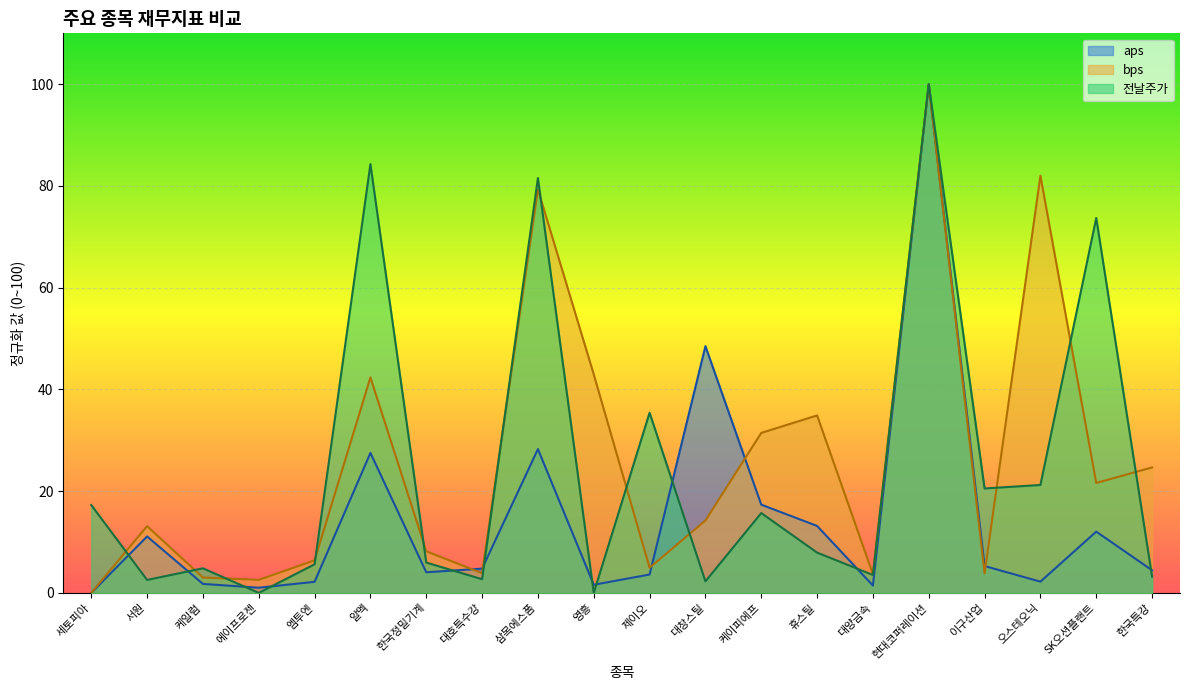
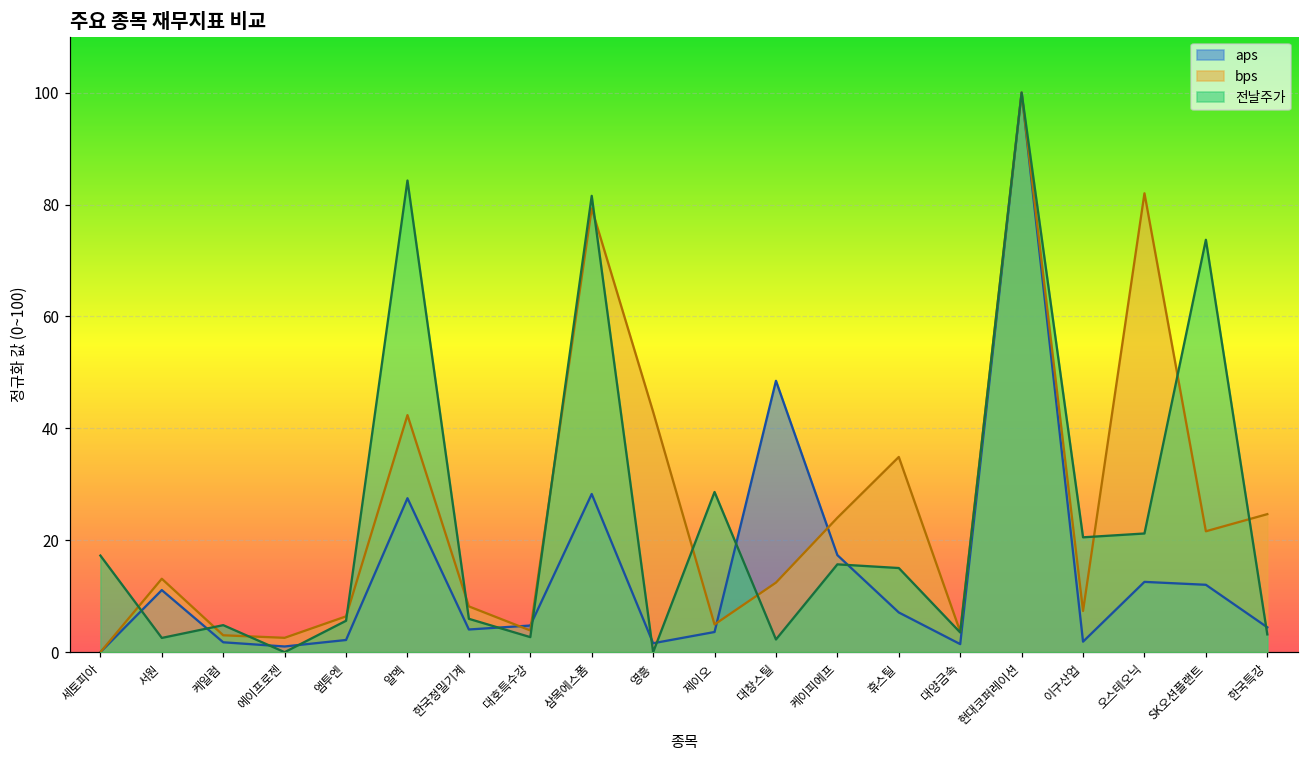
  {
    "aps": {
      "서원": 11,
      "케일럼": 2,
      "에이프로젠": 1,
      "엠투엔": 2,
      "알멕": 28,
      "한국정밀기계": 4,
      "대호특수강": 5,
      "삼목에스폼": 28,
      "영흥": 2,
      "제이오": 4,
      "대창스틸": 48,
      "케이피에프": 17,
-     "휴스틸": 13,
+     "휴스틸": 7,
      "대양금속": 1,
-     "이구산업": 5,
-     "오스테오닉": 2,
+     "이구산업": 2,
+     "오스테오닉": 13,
      "SK오션플랜트": 12,
      "한국특강": 4
    },
    "bps": {
      "서원": 13,
      "케일럼": 3,
      "에이프로젠": 3,
      "엠투엔": 6,
      "알멕": 42,
      "한국정밀기계": 8,
      "대호특수강": 4,
      "삼목에스폼": 79,
      "영흥": 43,
      "제이오": 5,
-     "대창스틸": 14,
-     "케이피에프": 31,
+     "대창스틸": 12,
+     "케이피에프": 24,
      "휴스틸": 35,
-     "이구산업": 4,
+     "이구산업": 7,
      "오스테오닉": 82,
      "SK오션플랜트": 22,
      "한국특강": 25
    },
    "전날주가": {
      "세토피아": 17,
      "서원": 3,
      "케일럼": 5,
      "에이프로젠": 0,
      "엠투엔": 6,
      "알멕": 84,
      "한국정밀기계": 6,
      "대호특수강": 3,
      "삼목에스폼": 82,
      "영흥": 0,
-     "제이오": 35,
+     "제이오": 29,
      "대창스틸": 2,
      "케이피에프": 16,
-     "휴스틸": 8,
+     "휴스틸": 15,
      "이구산업": 21,
      "오스테오닉": 21,
      "SK오션플랜트": 74,
      "한국특강": 3
    }
  }
